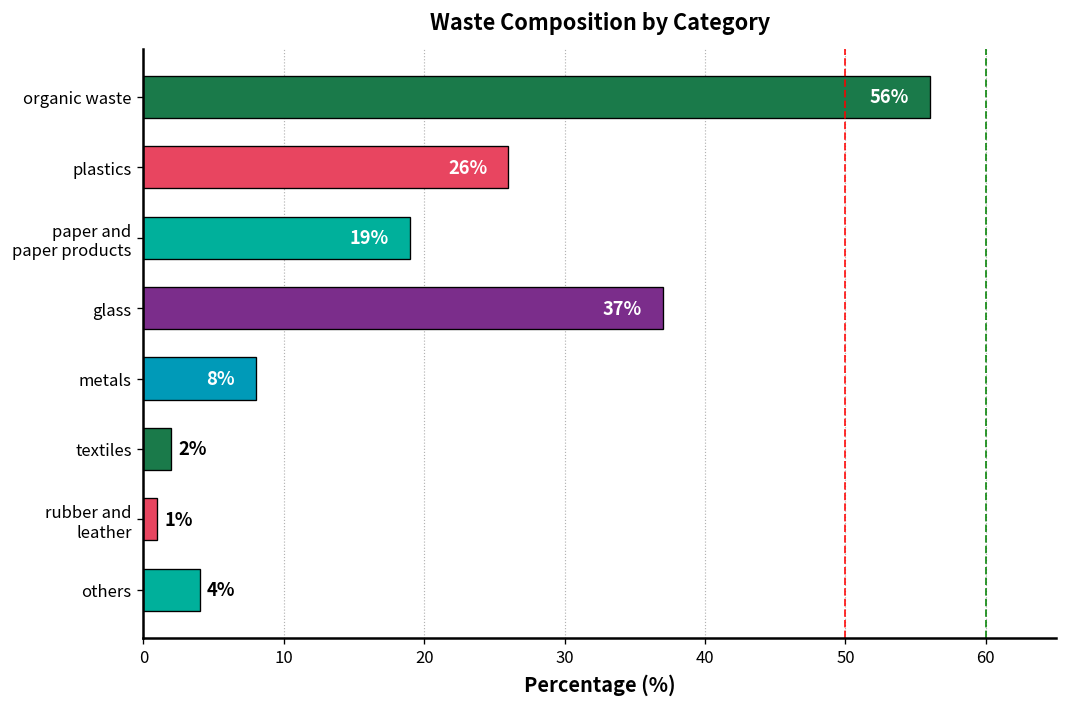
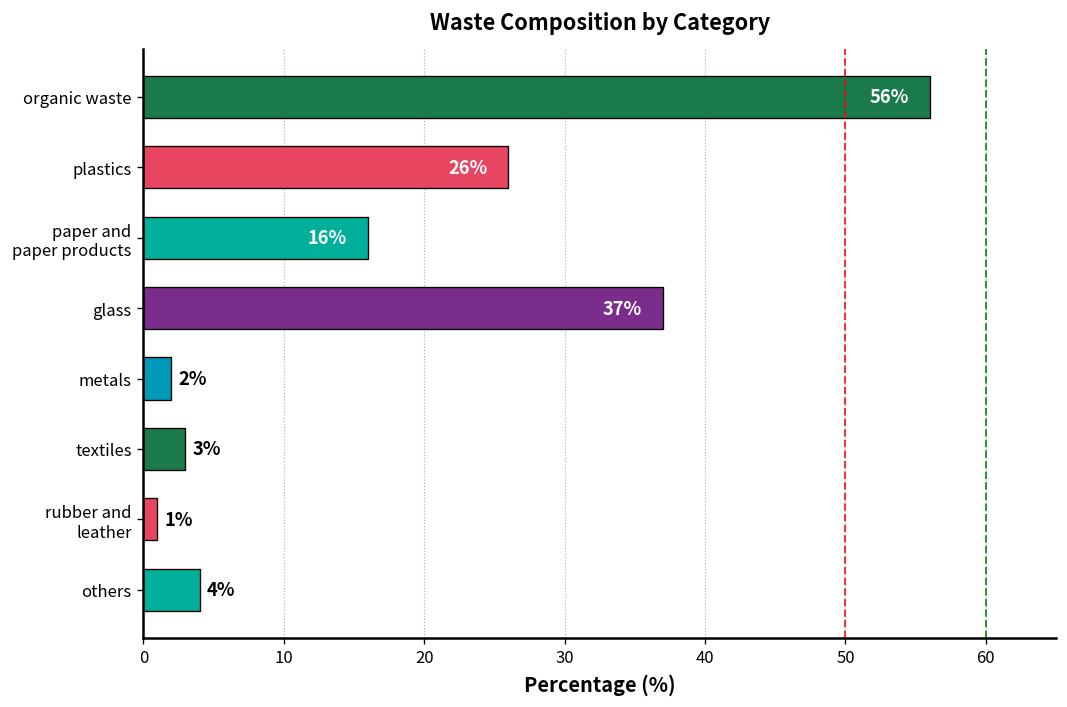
  {
    "organic waste": "56%",
    "plastics": "26%",
-   "paper and paper products": "19%",
+   "paper and paper products": "16%",
    "glass": "37%",
-   "metals": "8%",
-   "textiles": "2%",
+   "metals": "2%",
+   "textiles": "3%",
    "rubber and leather": "1%",
    "others": "4%"
  }
